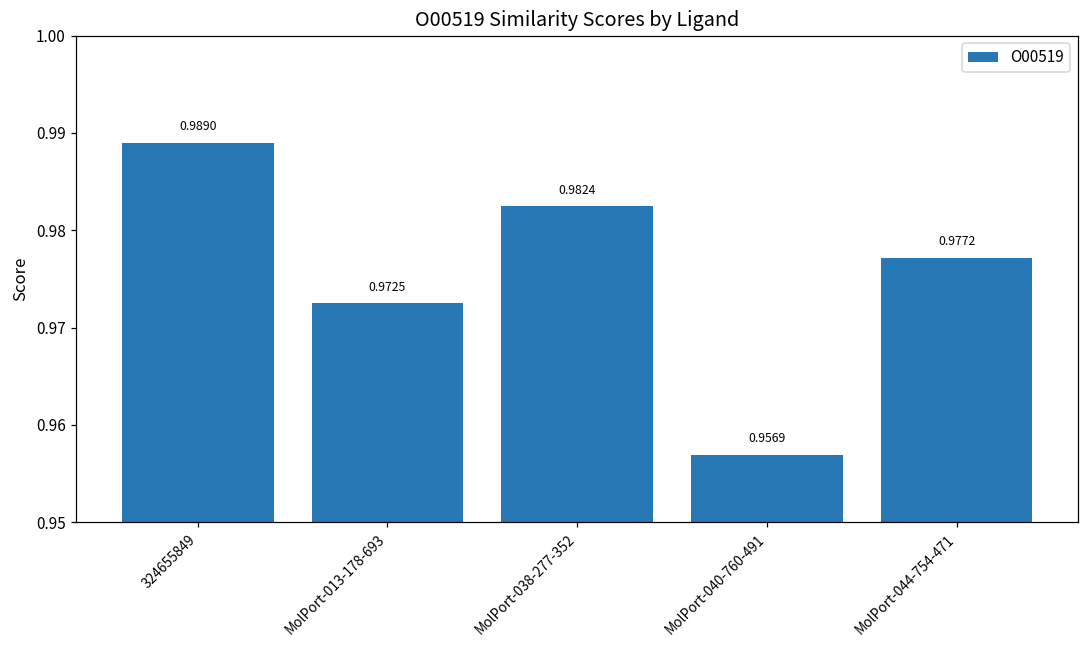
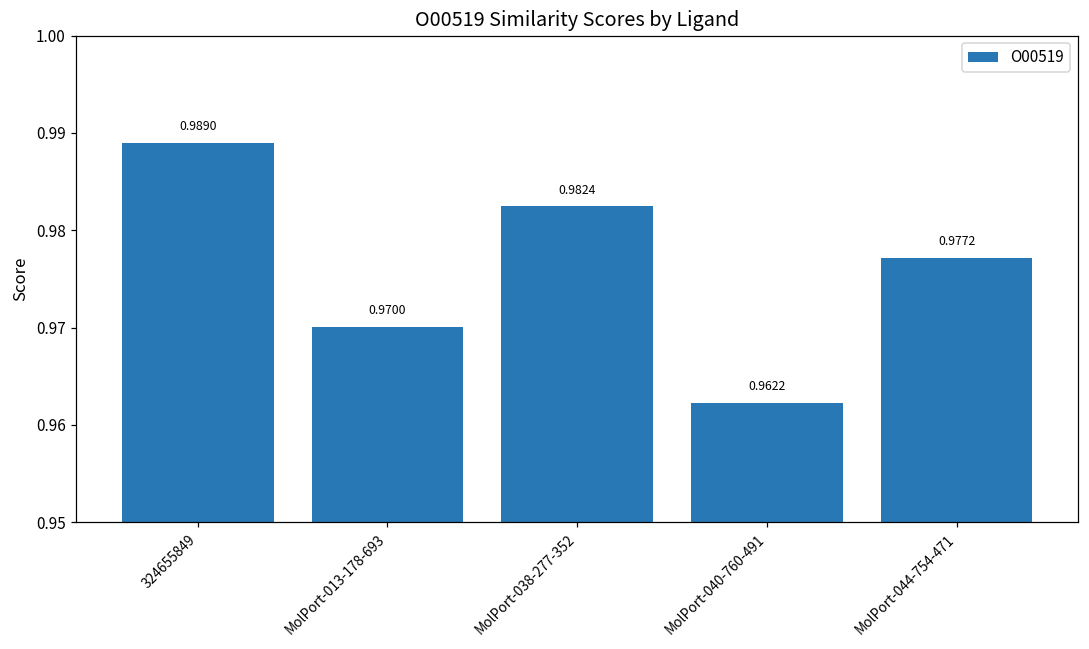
  {
    "324655849": 0.9890,
-   "MolPort-013-178-693": 0.9725,
+   "MolPort-013-178-693": 0.9700,
    "MolPort-038-277-352": 0.9824,
-   "MolPort-040-760-491": 0.9569,
+   "MolPort-040-760-491": 0.9622,
    "MolPort-044-754-471": 0.9772
  }
